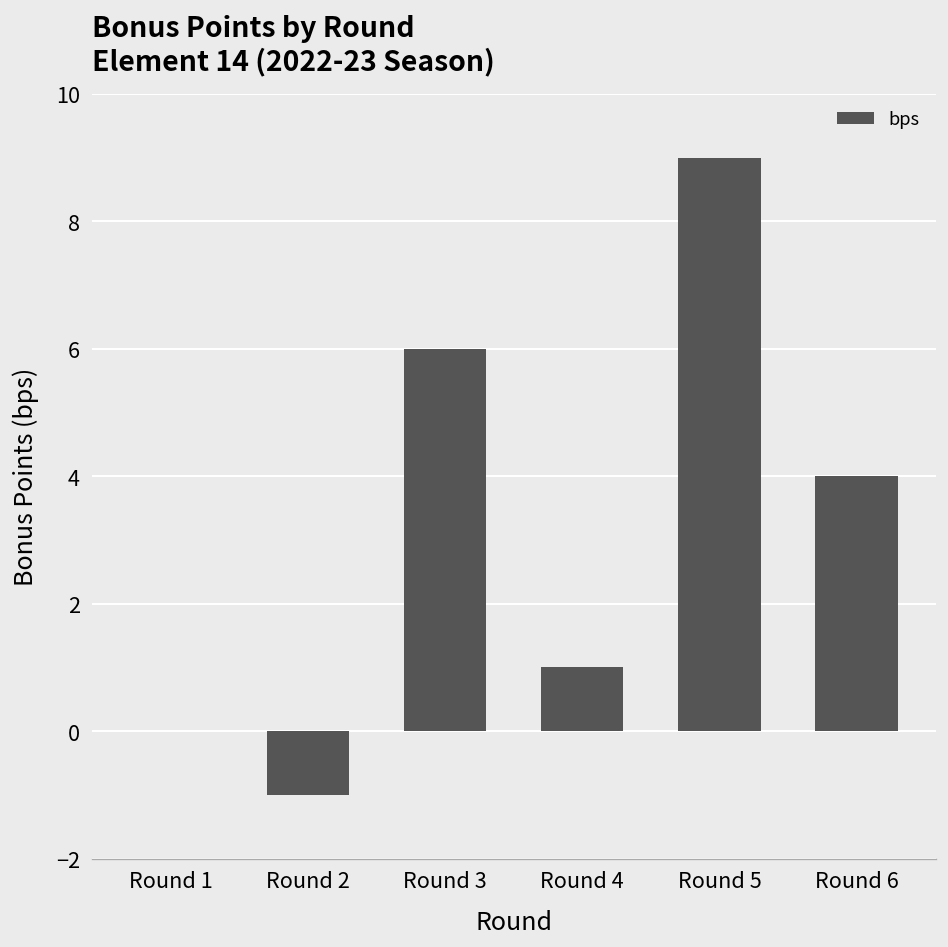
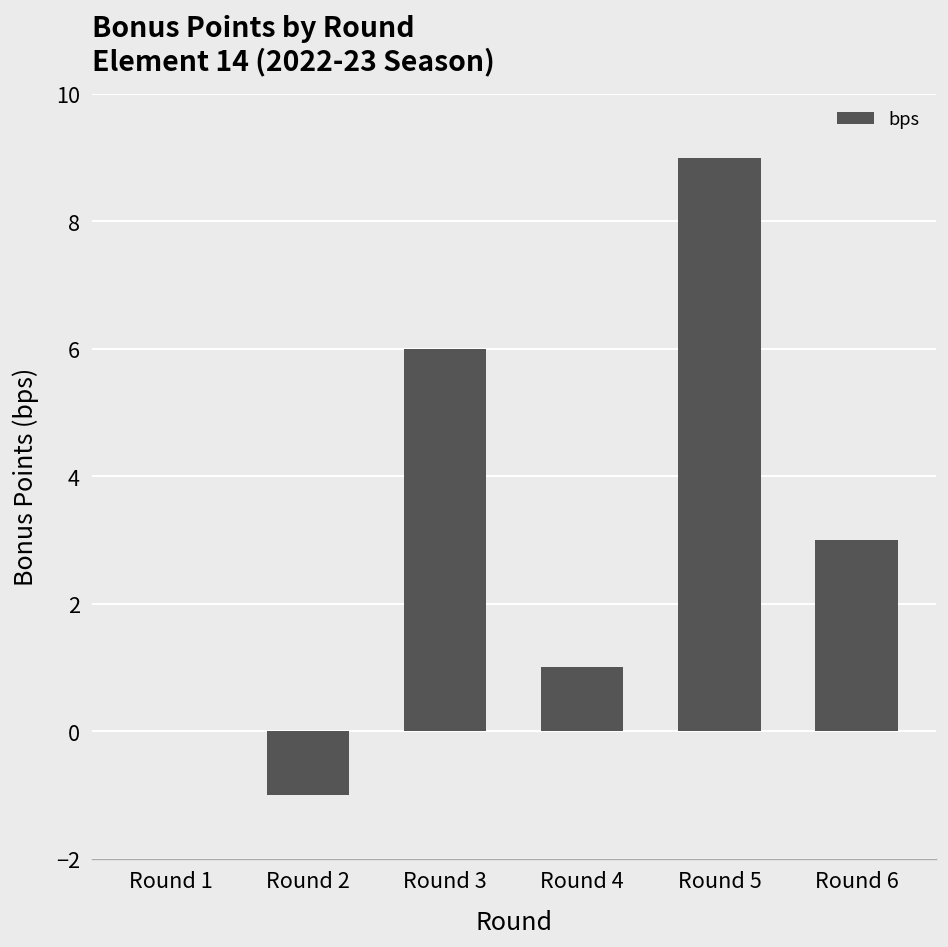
  {
    "Round 1": 0,
    "Round 2": -1,
    "Round 3": 6,
    "Round 4": 1,
    "Round 5": 9,
-   "Round 6": 4
+   "Round 6": 3
  }
